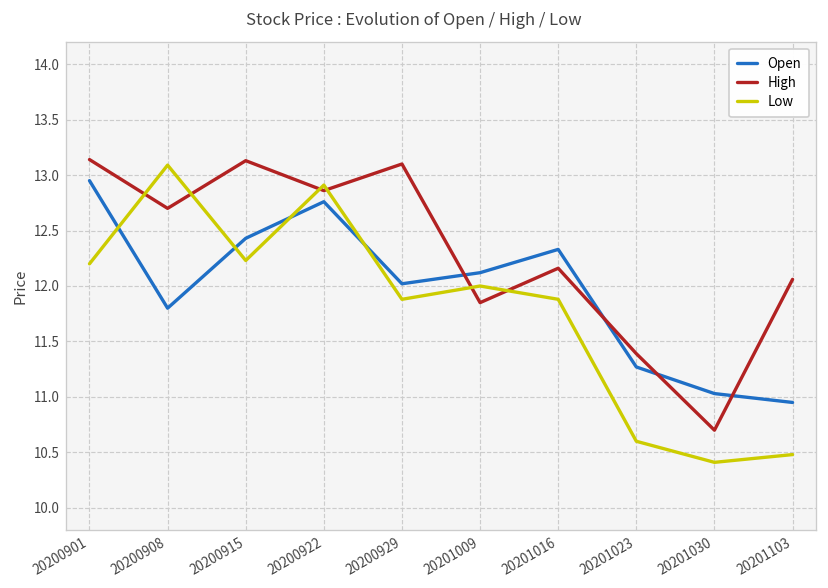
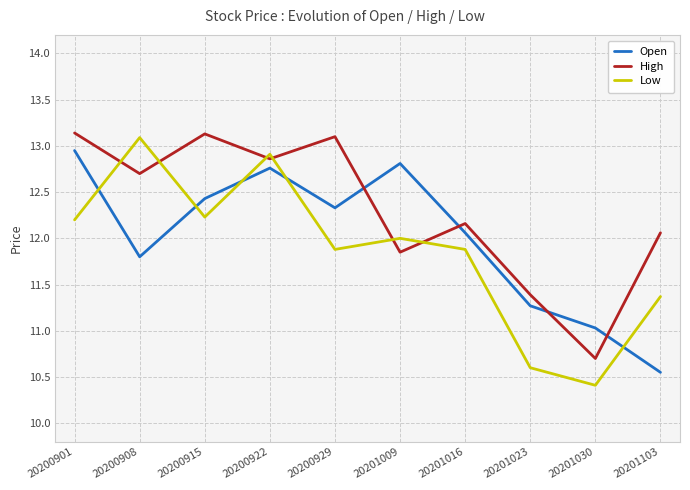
  {
    "Open": {
      "20200901": 13.0,
      "20200908": 11.8,
      "20200915": 12.4,
      "20200922": 12.8,
-     "20200929": 12.0,
-     "20201009": 12.1,
-     "20201016": 12.3,
+     "20200929": 12.3,
+     "20201009": 12.8,
+     "20201016": 12.1,
      "20201023": 11.3,
      "20201030": 11.0,
-     "20201103": 11.0
+     "20201103": 10.6
    },
    "High": {
      "20200901": 13.1,
      "20200908": 12.7,
      "20200915": 13.1,
      "20200922": 12.9,
      "20200929": 13.1,
      "20201009": 11.9,
      "20201016": 12.2,
      "20201023": 11.4,
      "20201030": 10.7,
      "20201103": 12.1
    },
    "Low": {
      "20200901": 12.2,
      "20200908": 13.1,
      "20200915": 12.2,
      "20200922": 12.9,
      "20200929": 11.9,
      "20201009": 12.0,
      "20201016": 11.9,
      "20201023": 10.6,
      "20201030": 10.4,
-     "20201103": 10.5
+     "20201103": 11.4
    }
  }
